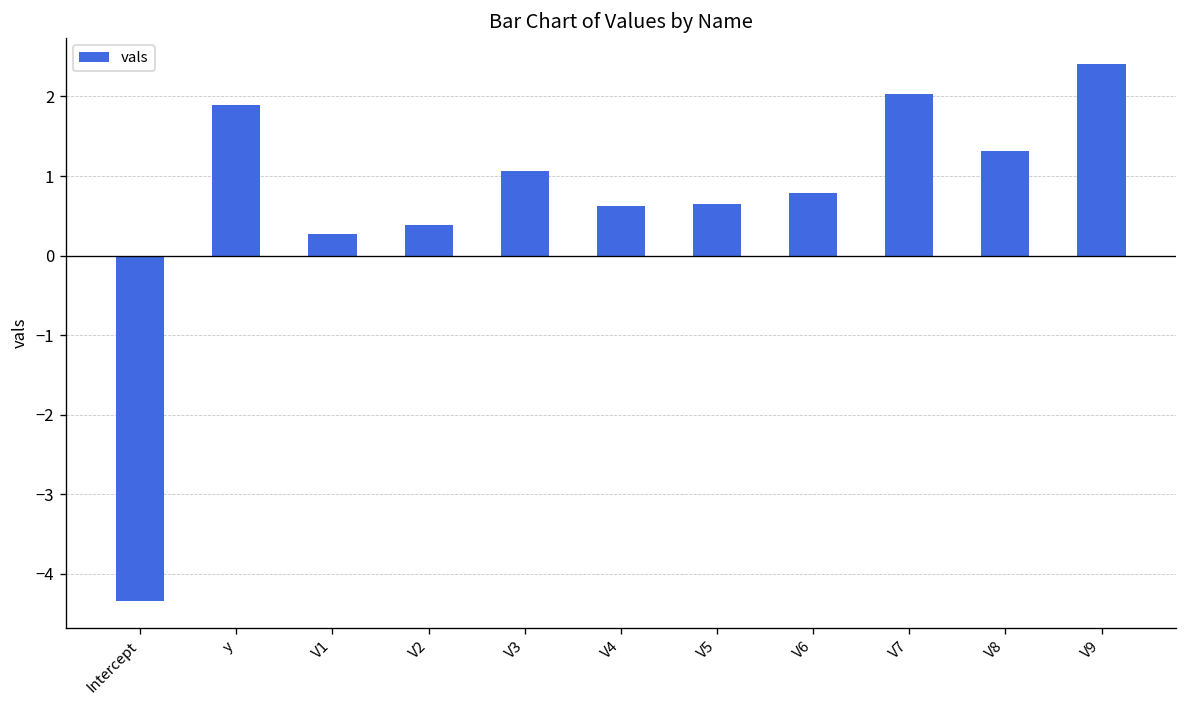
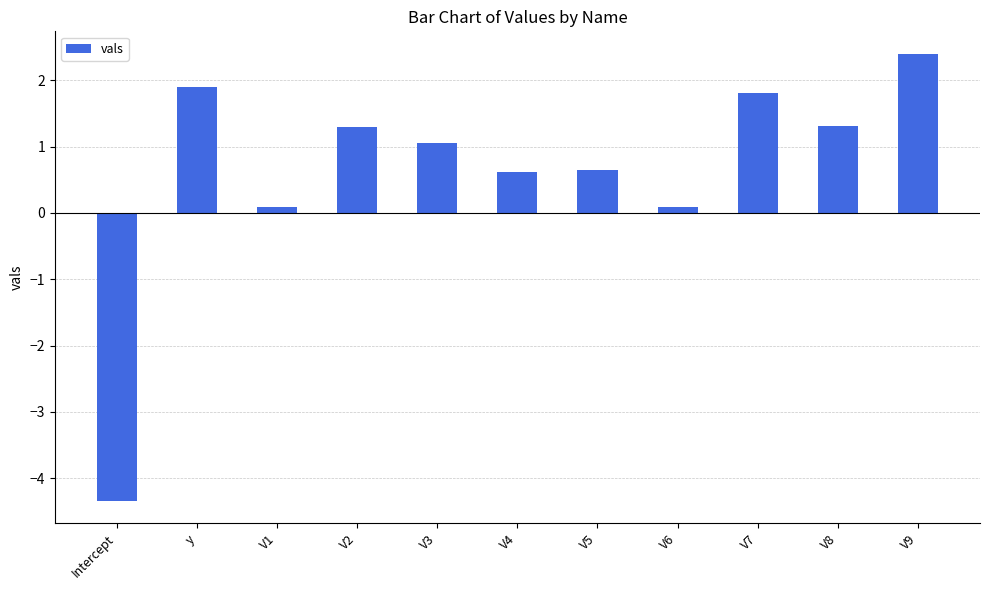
  {
    "Intercept": -4.3,
    "y": 1.9,
-   "V1": 0.3,
-   "V2": 0.4,
+   "V1": 0.1,
+   "V2": 1.3,
    "V3": 1.1,
    "V4": 0.6,
    "V5": 0.7,
-   "V6": 0.8,
-   "V7": 2.0,
+   "V6": 0.1,
+   "V7": 1.8,
    "V8": 1.3,
    "V9": 2.4
  }
